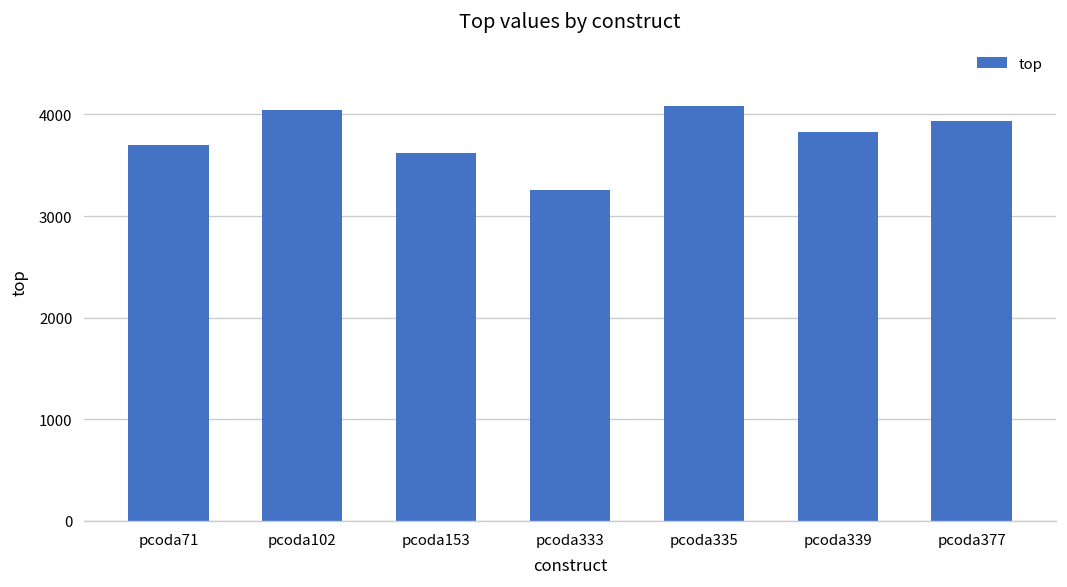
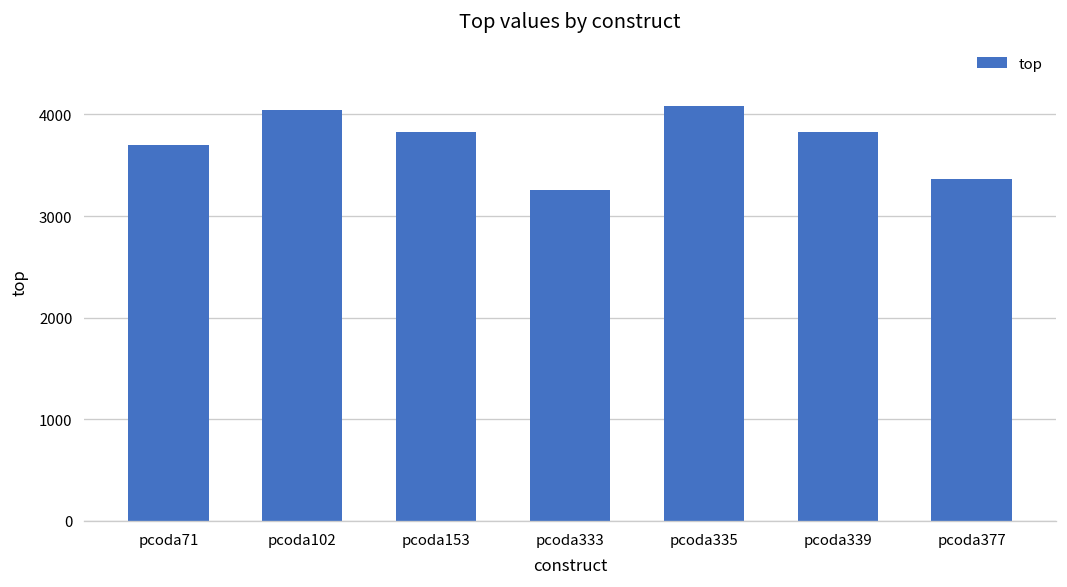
  {
    "pcoda71": 3700,
    "pcoda102": 4000,
-   "pcoda153": 3600,
+   "pcoda153": 3800,
    "pcoda333": 3300,
    "pcoda335": 4100,
    "pcoda339": 3800,
-   "pcoda377": 3900
+   "pcoda377": 3400
  }
